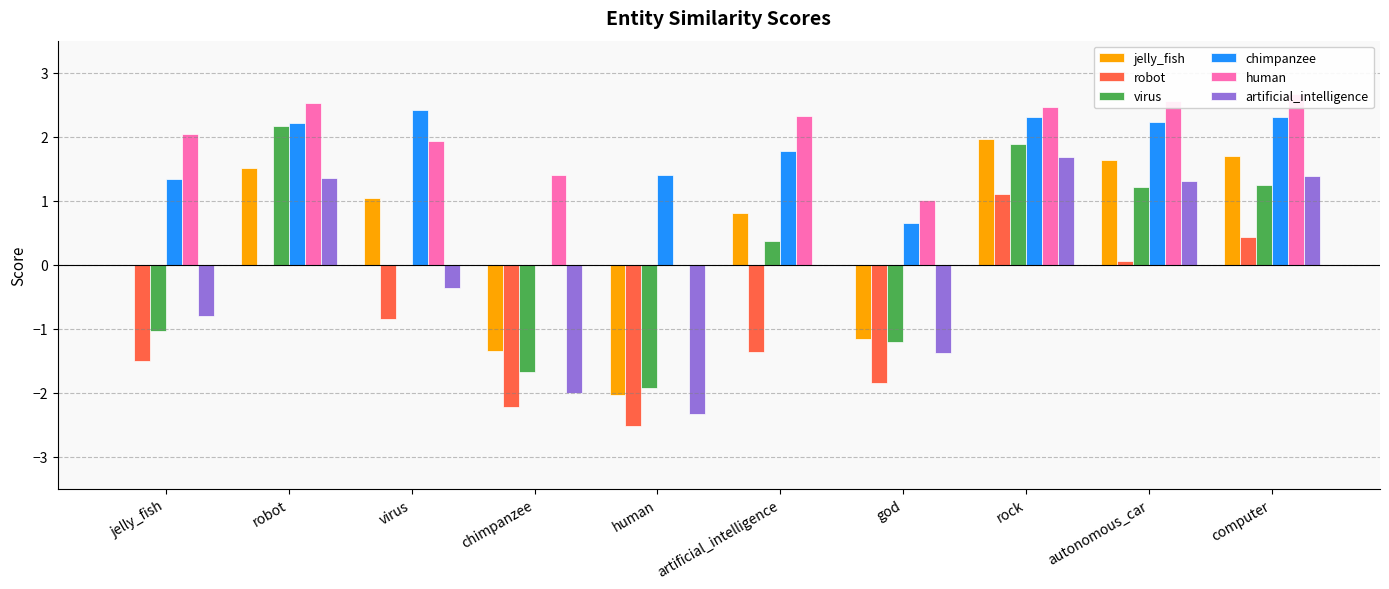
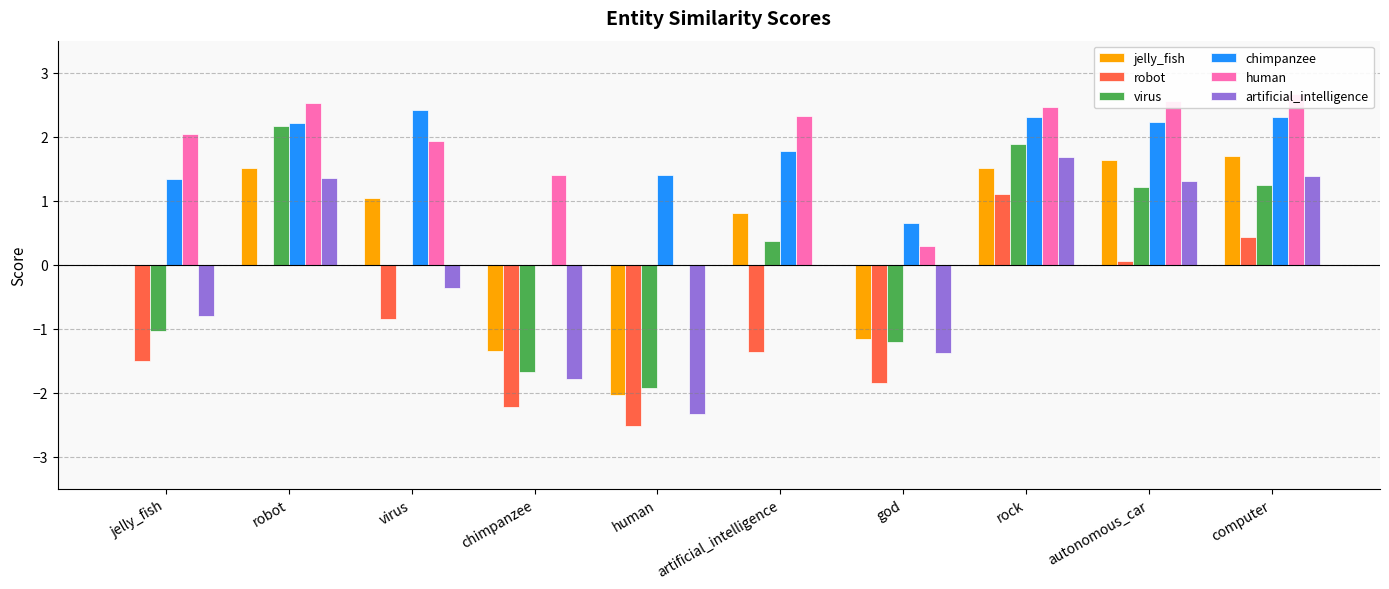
  {
    "jelly_fish": {
      "jelly_fish": 0.0,
      "robot": 1.5,
      "virus": 1.0,
      "chimpanzee": -1.3,
      "human": -2.0,
      "artificial_intelligence": 0.8,
      "god": -1.2,
-     "rock": 2.0,
+     "rock": 1.5,
      "autonomous_car": 1.6,
      "computer": 1.7
    },
    "robot": {
      "jelly_fish": -1.5,
      "robot": 0.0,
      "virus": -0.8,
      "chimpanzee": -2.2,
      "human": -2.5,
      "artificial_intelligence": -1.4,
      "god": -1.8,
      "rock": 1.1,
      "autonomous_car": 0.1,
      "computer": 0.4
    },
    "virus": {
      "jelly_fish": -1.0,
      "robot": 2.2,
      "virus": 0.0,
      "chimpanzee": -1.7,
      "human": -1.9,
      "artificial_intelligence": 0.4,
      "god": -1.2,
      "rock": 1.9,
      "autonomous_car": 1.2,
      "computer": 1.2
    },
    "chimpanzee": {
      "jelly_fish": 1.3,
      "robot": 2.2,
      "virus": 2.4,
      "chimpanzee": 0.0,
      "human": 1.4,
      "artificial_intelligence": 1.8,
      "god": 0.7,
      "rock": 2.3,
      "autonomous_car": 2.2,
      "computer": 2.3
    },
    "human": {
      "jelly_fish": 2.0,
      "robot": 2.5,
      "virus": 1.9,
      "chimpanzee": 1.4,
      "human": 0.0,
      "artificial_intelligence": 2.3,
-     "god": 1.0,
+     "god": 0.3,
      "rock": 2.5
    },
    "artificial_intelligence": {
      "jelly_fish": -0.8,
      "robot": 1.4,
      "virus": -0.4,
-     "chimpanzee": -2.0,
+     "chimpanzee": -1.8,
      "human": -2.3,
      "artificial_intelligence": 0.0,
      "god": -1.4,
      "rock": 1.7,
      "autonomous_car": 1.3,
      "computer": 1.4
    }
  }
